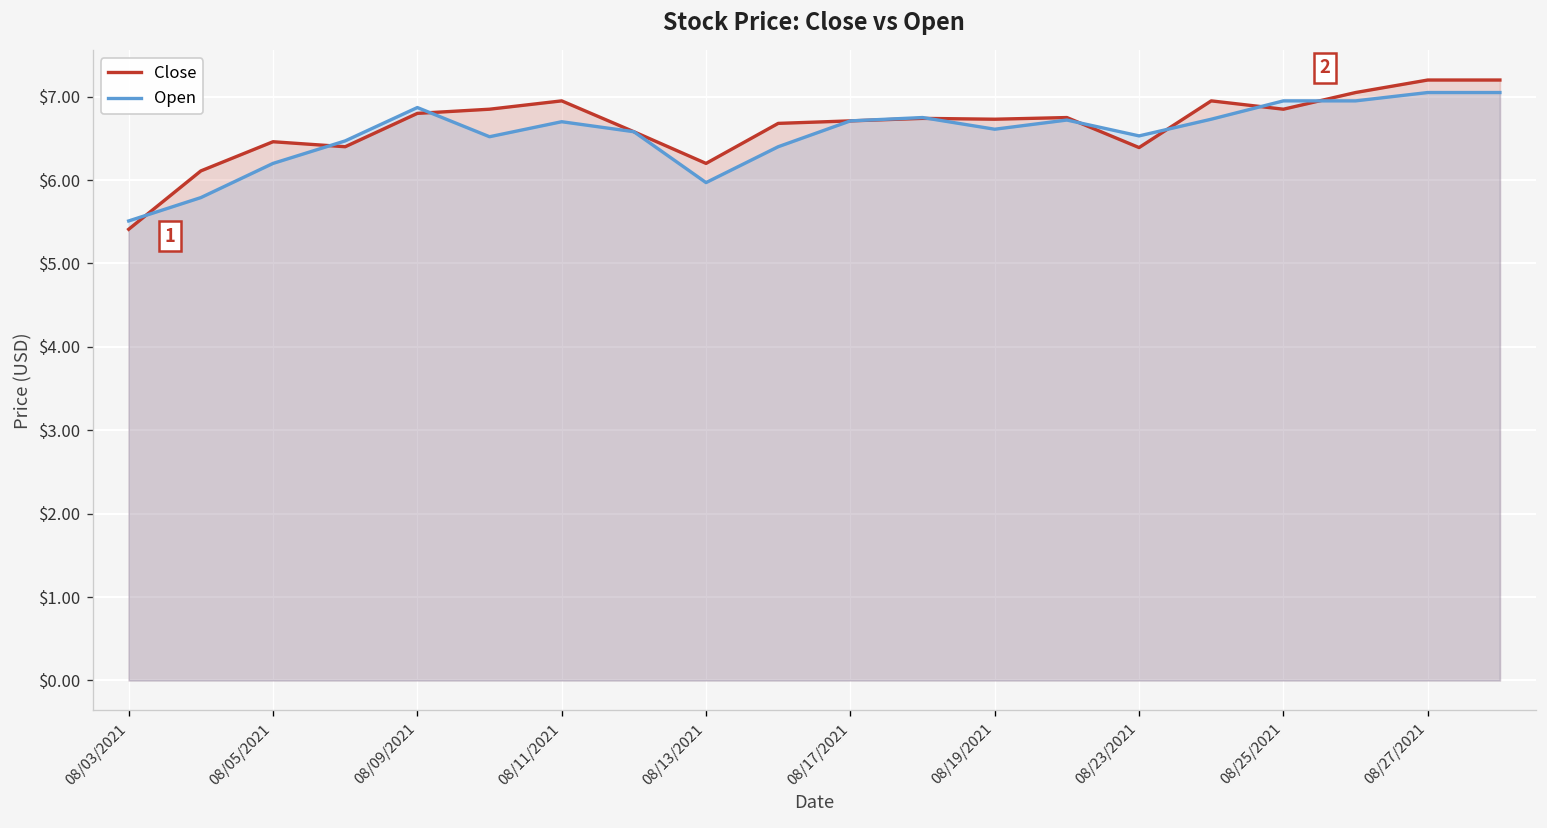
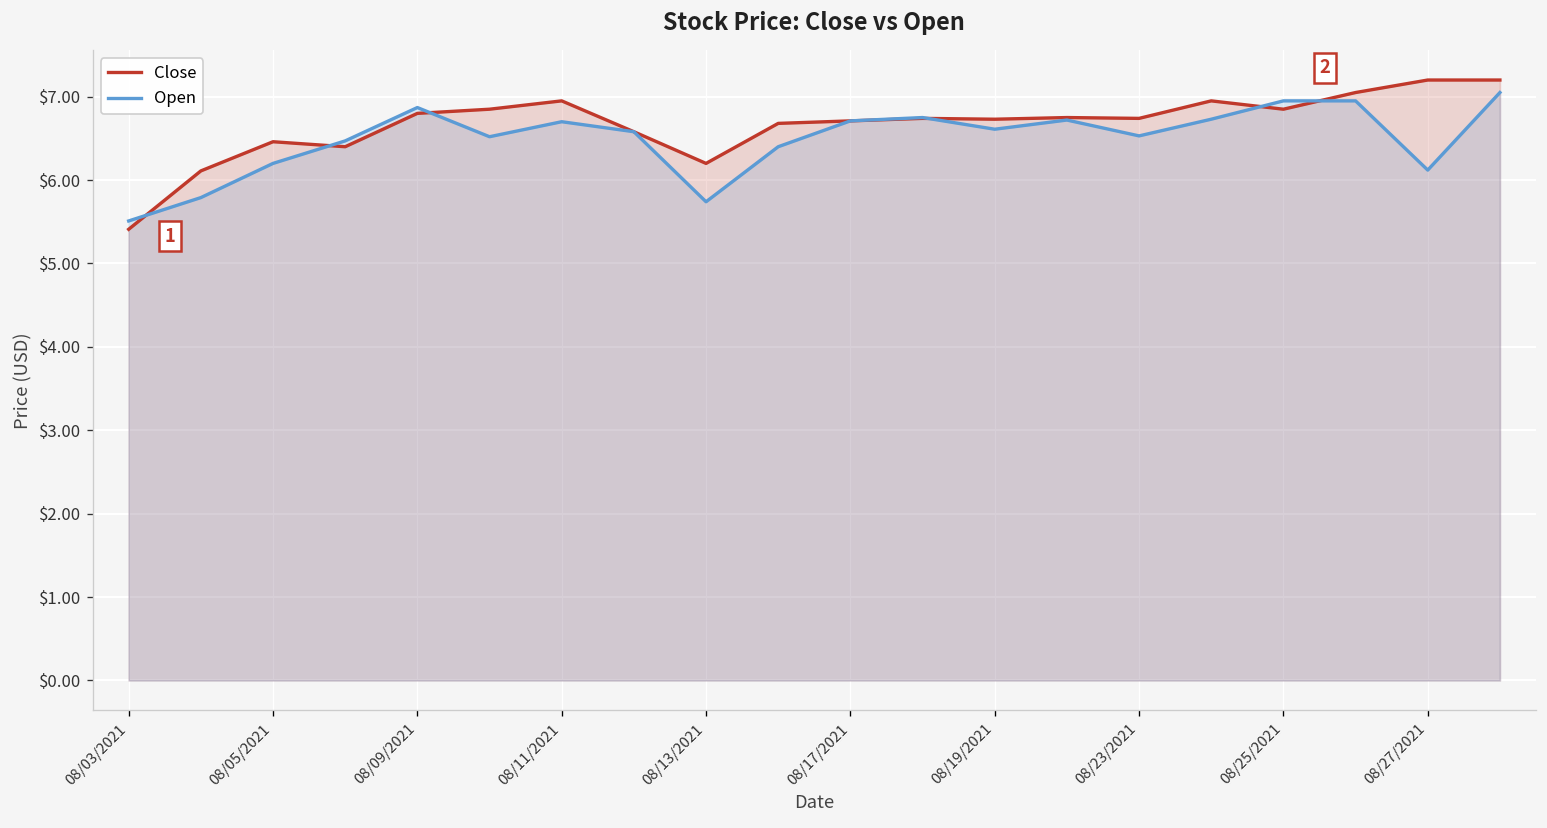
  {
    "Close": {
      "08/03/2021": "$5.4",
      "08/05/2021": "$6.5",
      "08/09/2021": "$6.8",
      "08/11/2021": "$7.0",
      "08/13/2021": "$6.2",
      "08/19/2021": "$6.7",
-     "08/23/2021": "$6.4",
+     "08/23/2021": "$6.7",
      "08/25/2021": "$6.9",
      "08/27/2021": "$7.2"
    },
    "Open": {
      "08/03/2021": "$5.5",
      "08/05/2021": "$6.2",
      "08/09/2021": "$6.9",
      "08/11/2021": "$6.7",
-     "08/13/2021": "$6.0",
+     "08/13/2021": "$5.7",
      "08/19/2021": "$6.6",
      "08/23/2021": "$6.5",
      "08/25/2021": "$7.0",
-     "08/27/2021": "$7.1"
+     "08/27/2021": "$6.1"
    }
  }
